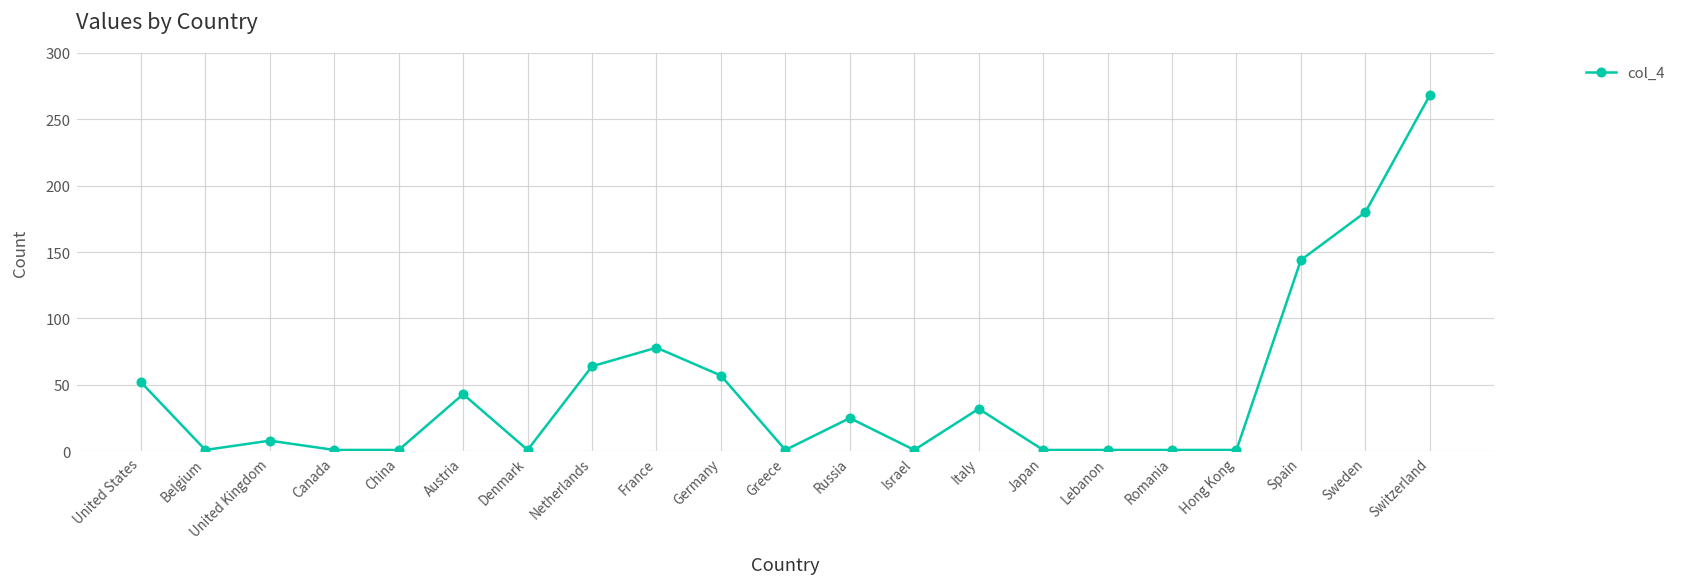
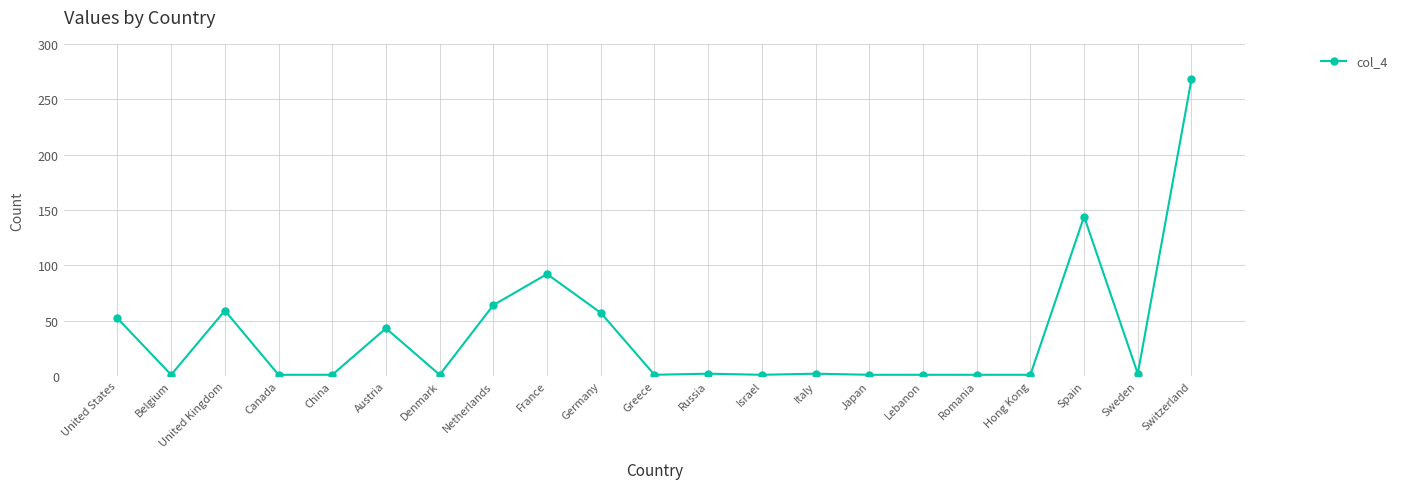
  {
    "United States": 52,
    "Belgium": 1,
-   "United Kingdom": 8,
+   "United Kingdom": 59,
    "Canada": 1,
    "China": 1,
    "Austria": 43,
    "Denmark": 1,
    "Netherlands": 64,
-   "France": 78,
+   "France": 92,
    "Germany": 57,
    "Greece": 1,
-   "Russia": 25,
+   "Russia": 2,
    "Israel": 1,
-   "Italy": 32,
+   "Italy": 2,
    "Japan": 1,
    "Lebanon": 1,
    "Romania": 1,
    "Hong Kong": 1,
    "Spain": 144,
-   "Sweden": 180,
+   "Sweden": 2,
    "Switzerland": 268
  }
